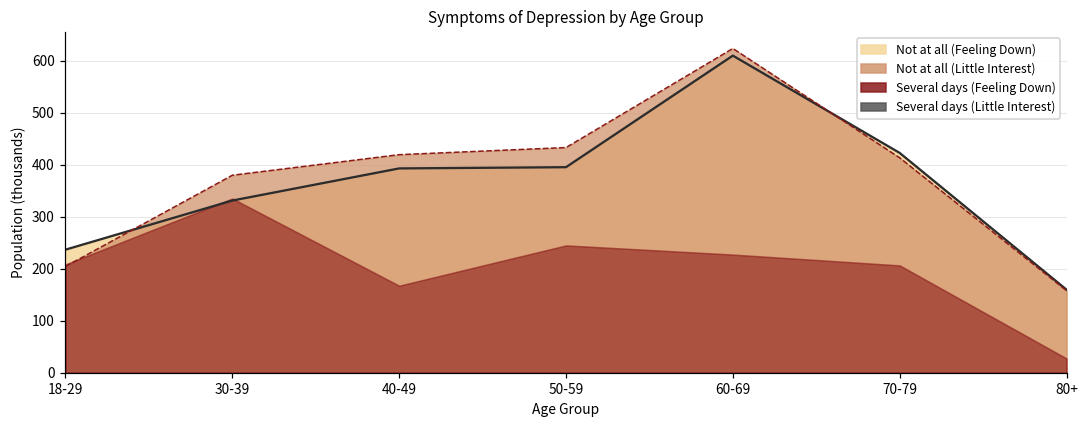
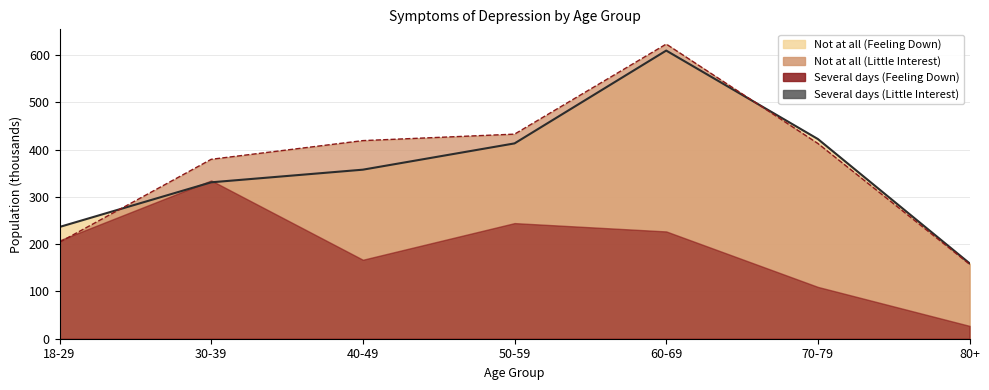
  {
    "Not at all (Feeling Down)": {
      "18-29": 240,
-     "40-49": 390,
-     "50-59": 400,
+     "40-49": 360,
+     "50-59": 410,
      "60-69": 610,
      "70-79": 420
    },
    "Not at all (Little Interest)": {
      "30-39": 380,
      "40-49": 420,
      "50-59": 430,
      "60-69": 620,
      "70-79": 410
    },
    "Several days (Feeling Down)": {
      "50-59": 240,
      "60-69": 230,
-     "70-79": 210,
+     "70-79": 110,
      "80+": 30
    }
  }
